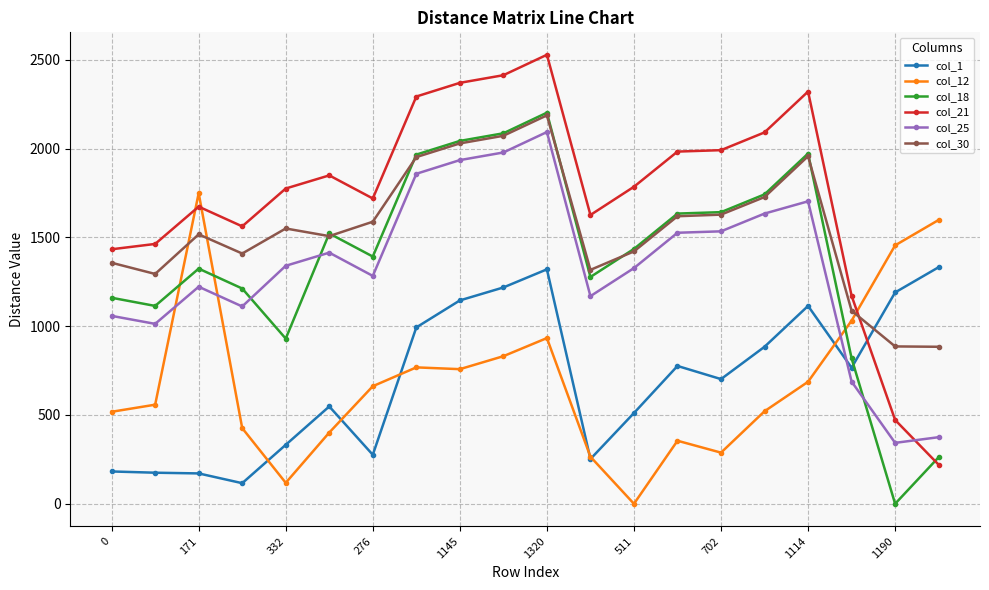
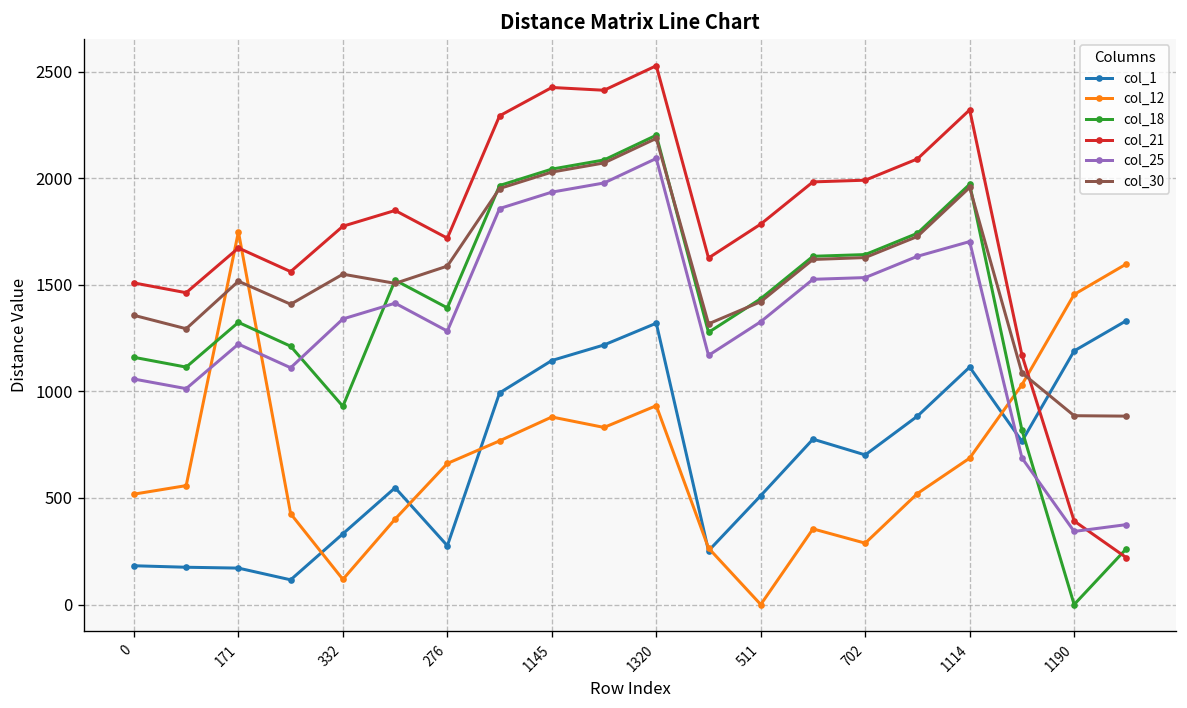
  {
    "col_1": {
      "0": 180,
      "171": 170,
      "332": 330,
      "276": 280,
      "1145": 1150,
      "1320": 1320,
      "511": 510,
      "702": 700,
      "1114": 1110,
      "1190": 1190
    },
    "col_12": {
      "0": 520,
      "171": 1750,
      "332": 120,
      "276": 660,
-     "1145": 760,
+     "1145": 880,
      "1320": 930,
      "511": 0,
      "702": 290,
      "1114": 690,
      "1190": 1460
    },
    "col_18": {
      "0": 1160,
      "171": 1320,
      "332": 930,
      "276": 1390,
      "1320": 2200,
      "1114": 1970,
      "1190": 0
    },
    "col_21": {
-     "0": 1430,
+     "0": 1510,
      "171": 1670,
      "332": 1780,
      "276": 1720,
-     "1145": 2370,
+     "1145": 2430,
      "1320": 2530,
      "511": 1790,
      "702": 1990,
      "1114": 2320,
-     "1190": 470
+     "1190": 390
    },
    "col_25": {
      "0": 1060,
      "171": 1220,
      "332": 1340,
      "276": 1280,
      "1145": 1940,
      "1320": 2090,
      "511": 1330,
      "702": 1530,
      "1114": 1700,
      "1190": 340
    },
    "col_30": {
      "0": 1360,
      "171": 1520,
      "332": 1550,
      "276": 1590,
      "1320": 2190,
      "1114": 1960,
      "1190": 890
    }
  }
